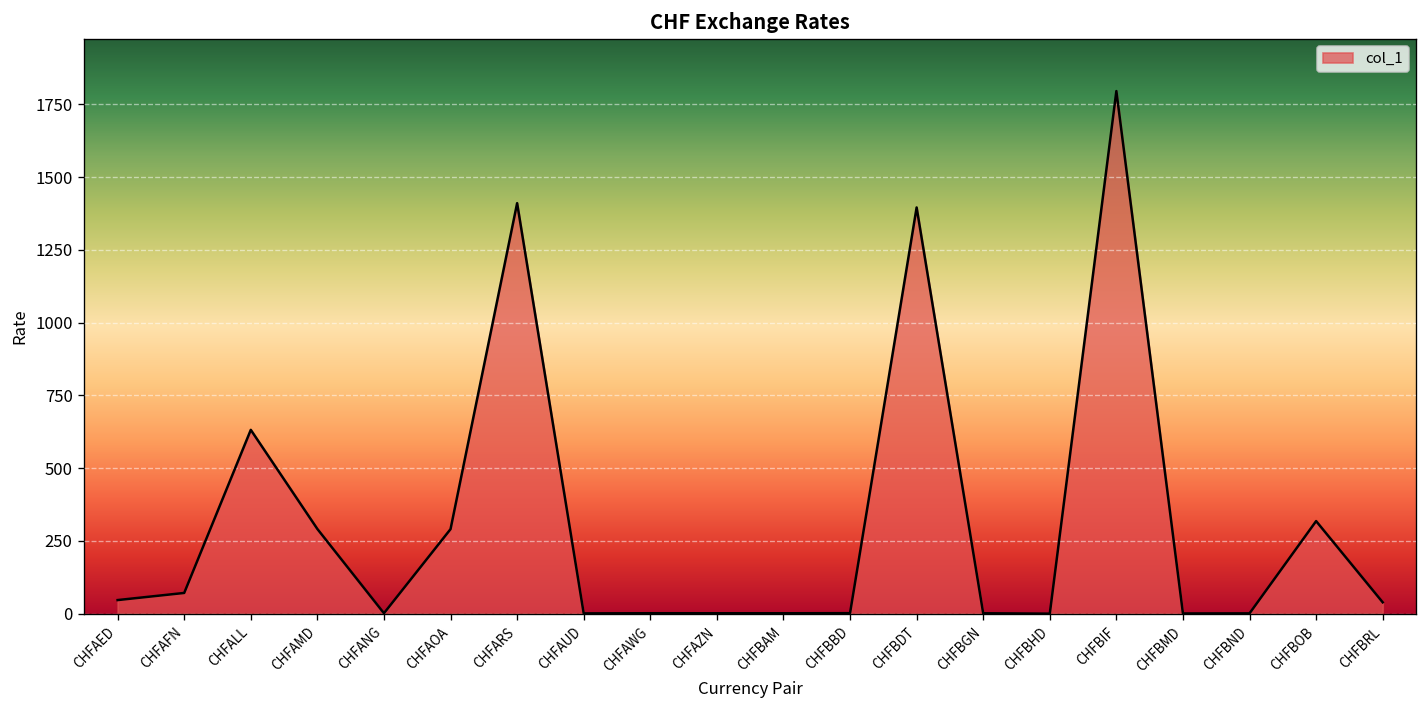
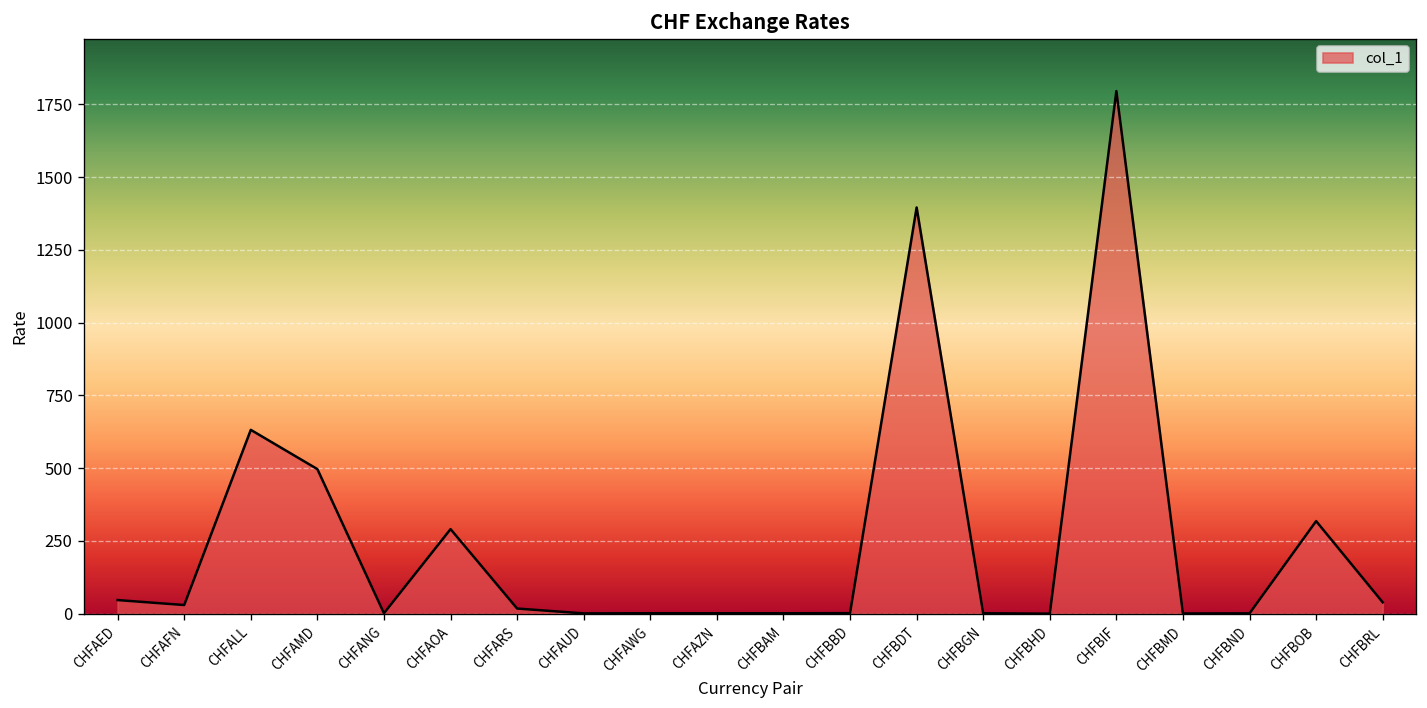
  {
    "CHFAED": 50,
-   "CHFAFN": 70,
+   "CHFAFN": 30,
    "CHFALL": 630,
-   "CHFAMD": 290,
+   "CHFAMD": 500,
    "CHFANG": 0,
    "CHFAOA": 290,
-   "CHFARS": 1410,
+   "CHFARS": 20,
    "CHFAUD": 0,
    "CHFAWG": 0,
    "CHFAZN": 0,
    "CHFBAM": 0,
    "CHFBBD": 0,
    "CHFBDT": 1400,
    "CHFBGN": 0,
    "CHFBHD": 0,
    "CHFBIF": 1800,
    "CHFBMD": 0,
    "CHFBND": 0,
    "CHFBOB": 320,
    "CHFBRL": 40
  }
